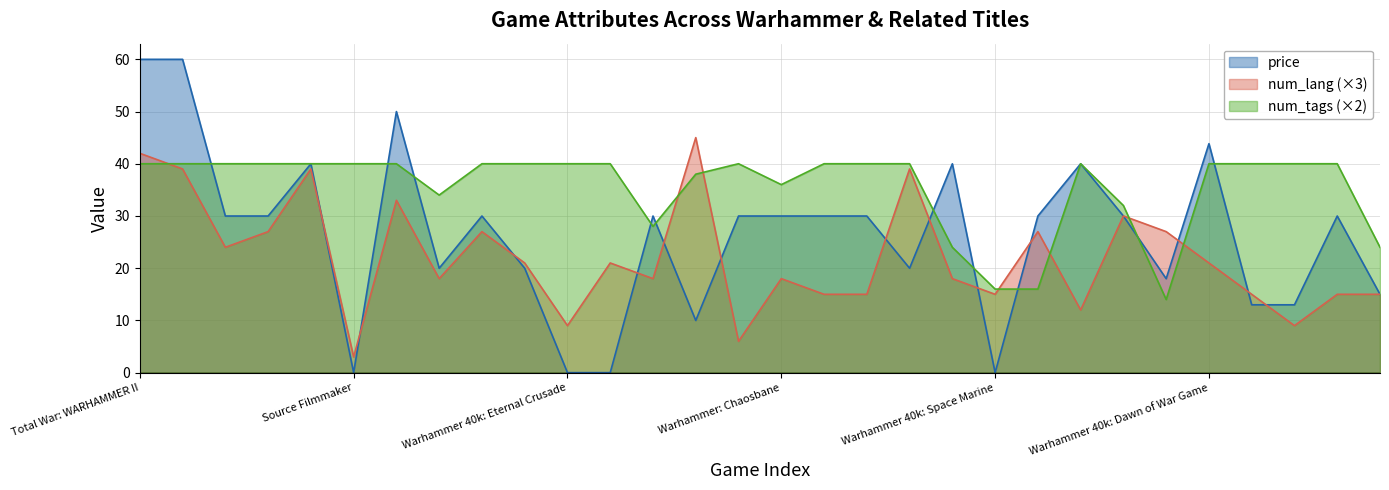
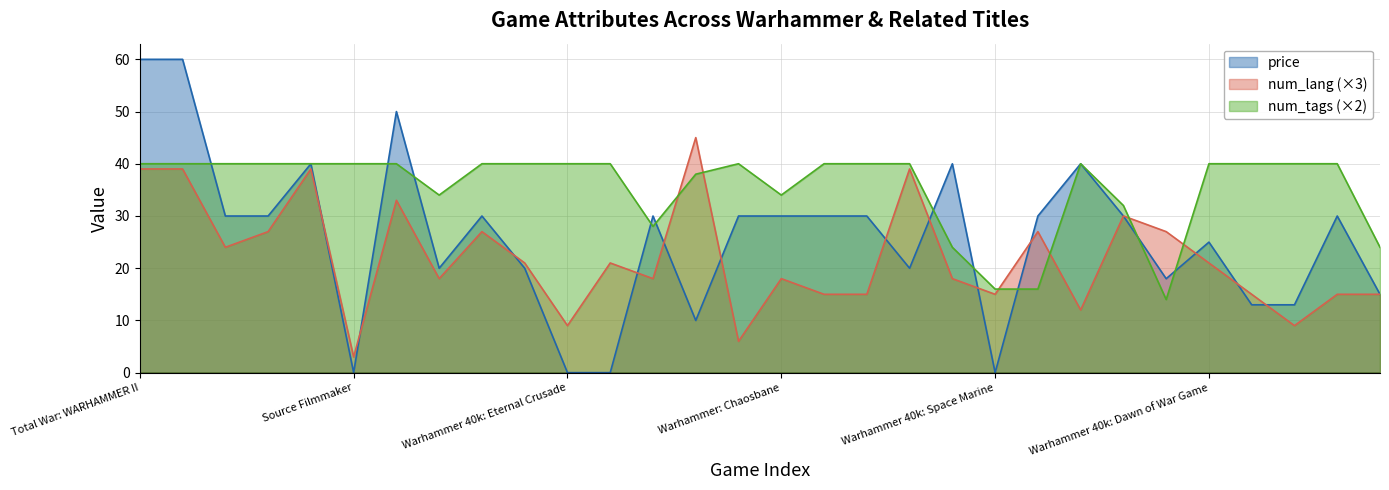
  {
    "price": {
      "Total War: WARHAMMER II": 60,
      "Source Filmmaker": 0,
      "Warhammer 40k: Eternal Crusade": 0,
      "Warhammer: Chaosbane": 30,
      "Warhammer 40k: Space Marine": 0,
-     "Warhammer 40k: Dawn of War Game": 44
+     "Warhammer 40k: Dawn of War Game": 25
    },
    "num_lang (×3)": {
-     "Total War: WARHAMMER II": 42,
+     "Total War: WARHAMMER II": 39,
      "Source Filmmaker": 3,
      "Warhammer 40k: Eternal Crusade": 9,
      "Warhammer: Chaosbane": 18,
      "Warhammer 40k: Space Marine": 15,
      "Warhammer 40k: Dawn of War Game": 21
    },
    "num_tags (×2)": {
      "Total War: WARHAMMER II": 40,
      "Source Filmmaker": 40,
      "Warhammer 40k: Eternal Crusade": 40,
-     "Warhammer: Chaosbane": 36,
+     "Warhammer: Chaosbane": 34,
      "Warhammer 40k: Space Marine": 16,
      "Warhammer 40k: Dawn of War Game": 40
    }
  }
